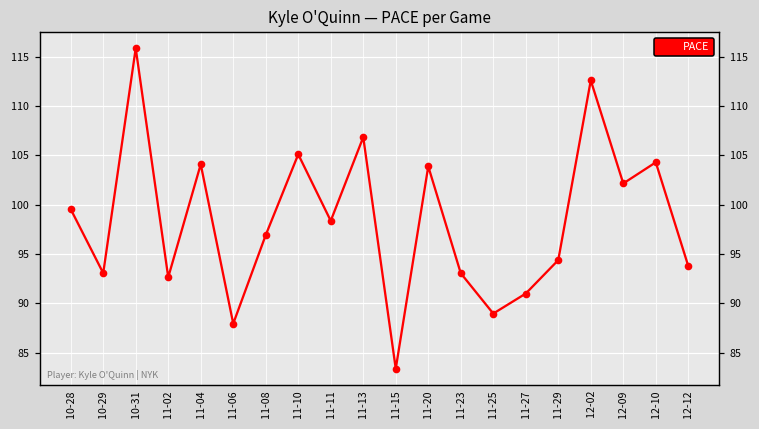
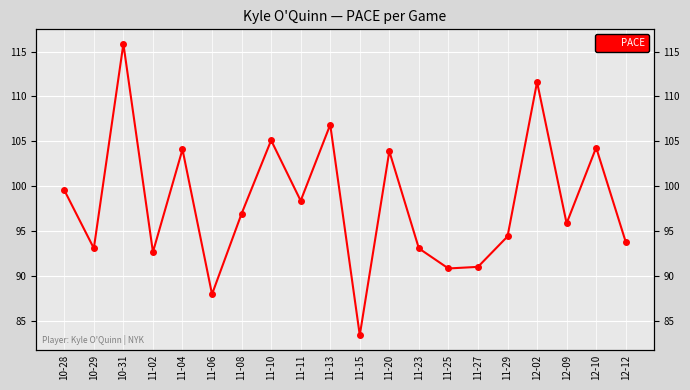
  {
    "10-28": 100,
    "10-29": 93,
    "10-31": 116,
    "11-02": 93,
    "11-04": 104,
    "11-06": 88,
    "11-08": 97,
    "11-10": 105,
    "11-11": 98,
    "11-13": 107,
    "11-15": 83,
    "11-20": 104,
    "11-23": 93,
-   "11-25": 89,
+   "11-25": 91,
    "11-27": 91,
    "11-29": 94,
-   "12-02": 113,
-   "12-09": 102,
+   "12-02": 112,
+   "12-09": 96,
    "12-10": 104,
    "12-12": 94
  }
